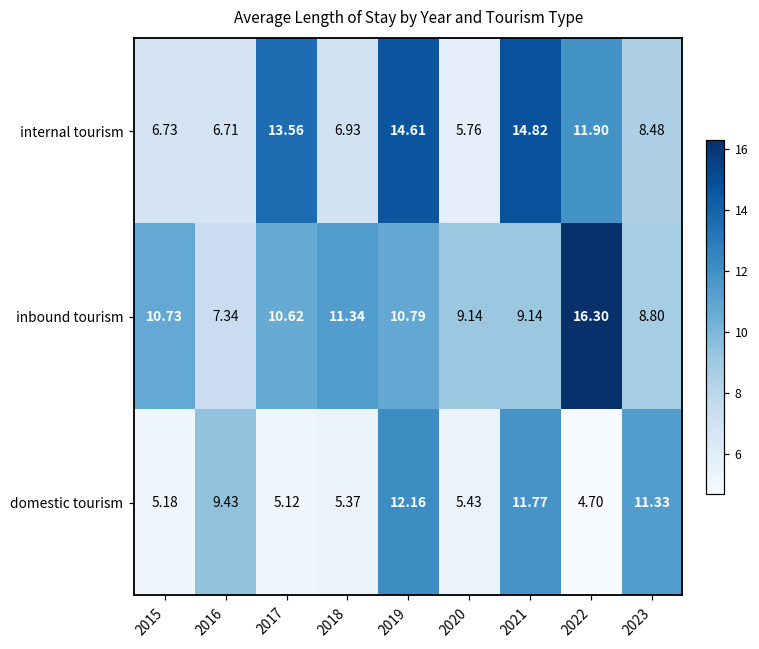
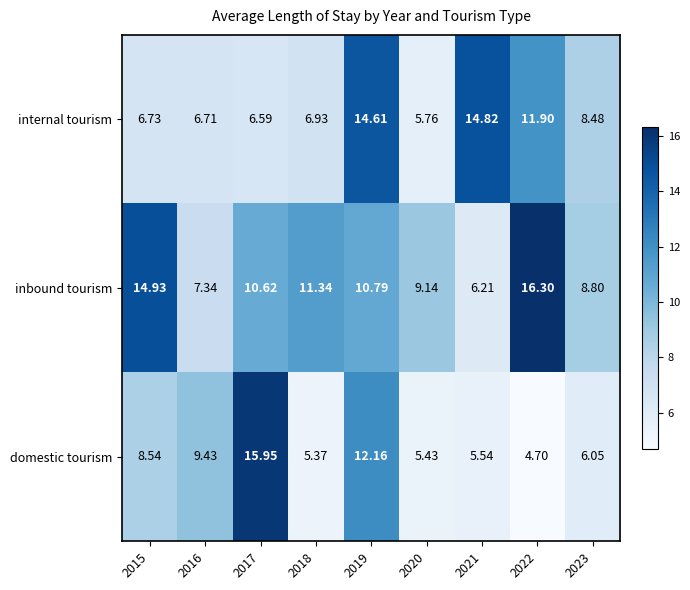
  {
    "internal tourism": {
      "2015": 6.73,
      "2016": 6.71,
-     "2017": 13.56,
+     "2017": 6.59,
      "2018": 6.93,
      "2019": 14.61,
      "2020": 5.76,
      "2021": 14.82,
      "2022": 11.90,
      "2023": 8.48
    },
    "inbound tourism": {
-     "2015": 10.73,
+     "2015": 14.93,
      "2016": 7.34,
      "2017": 10.62,
      "2018": 11.34,
      "2019": 10.79,
      "2020": 9.14,
-     "2021": 9.14,
+     "2021": 6.21,
      "2022": 16.30,
      "2023": 8.80
    },
    "domestic tourism": {
-     "2015": 5.18,
+     "2015": 8.54,
      "2016": 9.43,
-     "2017": 5.12,
+     "2017": 15.95,
      "2018": 5.37,
      "2019": 12.16,
      "2020": 5.43,
-     "2021": 11.77,
+     "2021": 5.54,
      "2022": 4.70,
-     "2023": 11.33
+     "2023": 6.05
    }
  }
